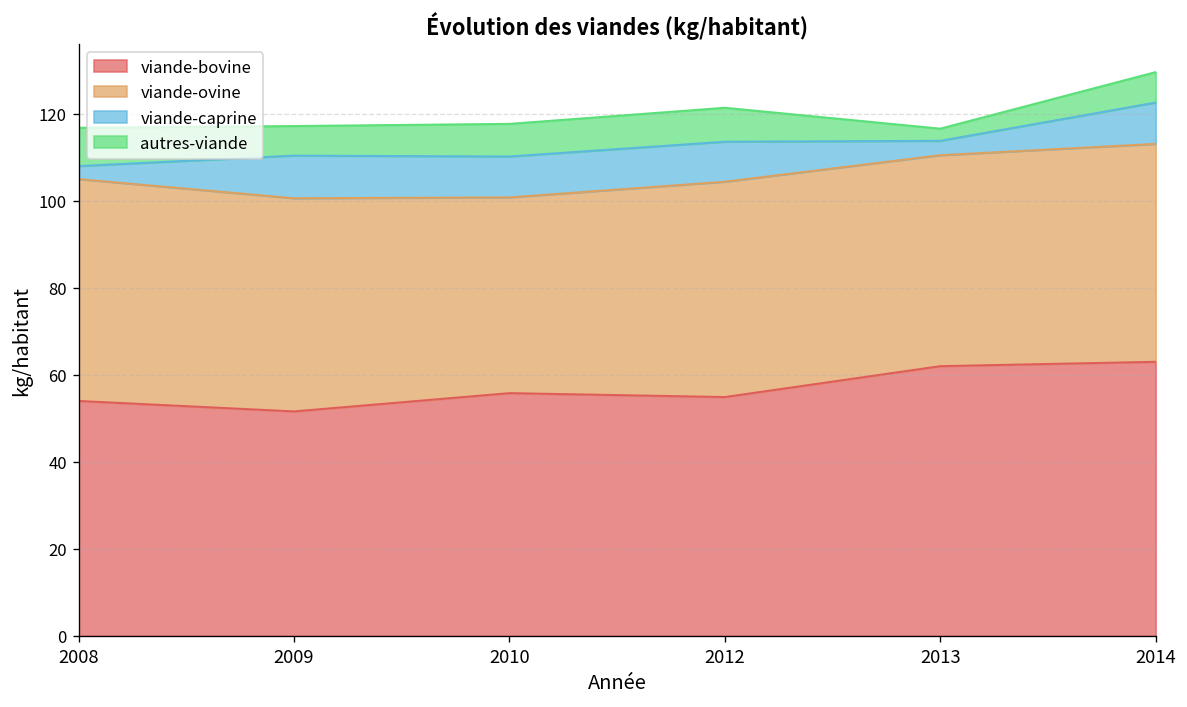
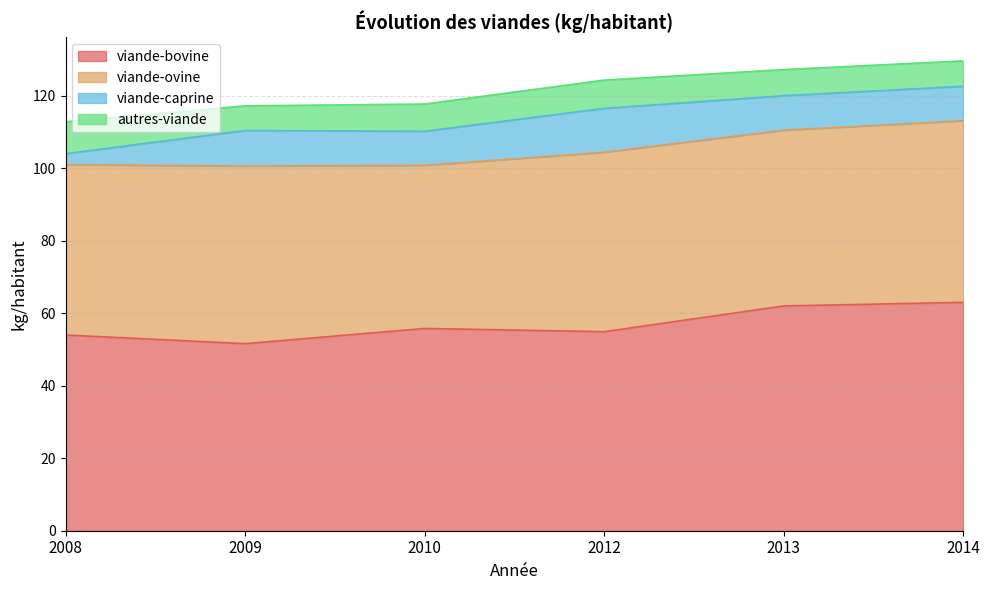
  {
    "viande-bovine": {
      "2008": 54,
      "2009": 52,
      "2010": 56,
      "2012": 55,
      "2013": 62,
      "2014": 63
    },
    "viande-ovine": {
-     "2008": 51,
+     "2008": 47,
      "2009": 49,
      "2010": 45,
      "2012": 50,
      "2013": 49,
      "2014": 50
    },
    "viande-caprine": {
      "2008": 3,
      "2009": 10,
      "2010": 9,
-     "2012": 9,
-     "2013": 3,
+     "2012": 12,
+     "2013": 10,
      "2014": 10
    },
    "autres-viande": {
      "2008": 9,
      "2009": 7,
      "2010": 8,
      "2012": 8,
-     "2013": 3,
+     "2013": 7,
      "2014": 7
    }
  }
